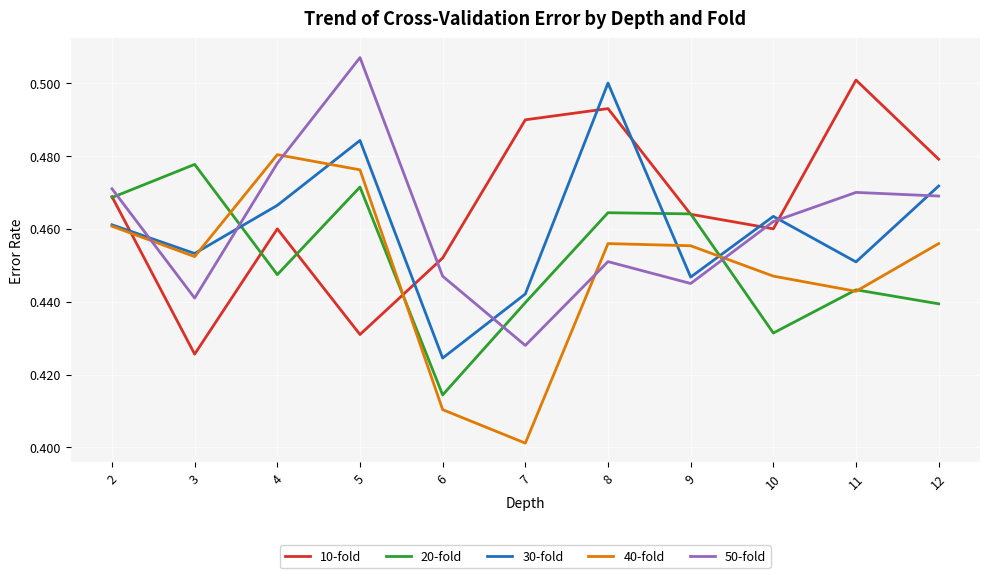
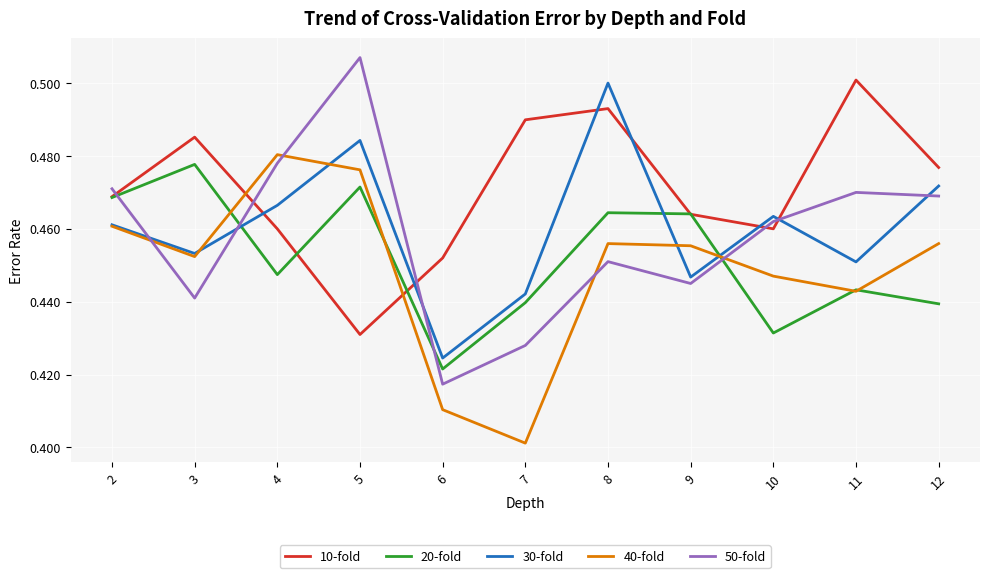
  {
    "10-fold": {
-     "3": 0.426,
+     "3": 0.485,
      "4": 0.460,
      "5": 0.431,
      "6": 0.452,
      "7": 0.490,
      "8": 0.493,
      "10": 0.460,
      "11": 0.501,
-     "12": 0.479
+     "12": 0.477
    },
    "20-fold": {
      "3": 0.478,
      "4": 0.447,
      "5": 0.471,
-     "6": 0.414,
+     "6": 0.422,
      "7": 0.440,
      "8": 0.464,
      "10": 0.431,
      "12": 0.439
    },
    "30-fold": {
      "3": 0.453,
      "4": 0.466,
      "5": 0.484,
      "6": 0.425,
      "7": 0.442,
      "8": 0.500,
      "9": 0.447,
      "10": 0.463,
      "11": 0.451,
      "12": 0.472
    },
    "40-fold": {
      "3": 0.452,
      "4": 0.480,
      "5": 0.476,
      "6": 0.410,
      "7": 0.401,
      "8": 0.456,
      "9": 0.455,
      "10": 0.447,
      "12": 0.456
    },
    "50-fold": {
      "2": 0.471,
      "3": 0.441,
      "4": 0.478,
      "5": 0.507,
-     "6": 0.447,
+     "6": 0.417,
      "7": 0.428,
      "8": 0.451,
      "9": 0.445,
      "10": 0.462,
      "11": 0.470,
      "12": 0.469
    }
  }
